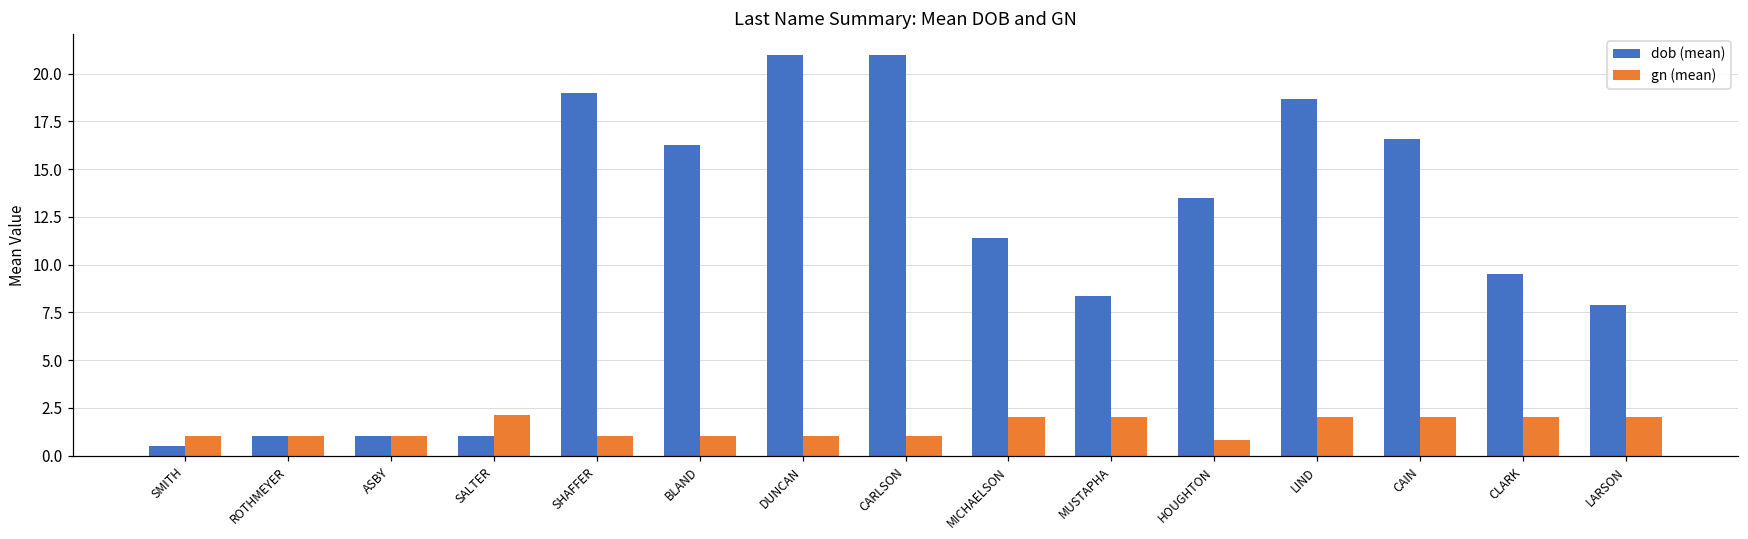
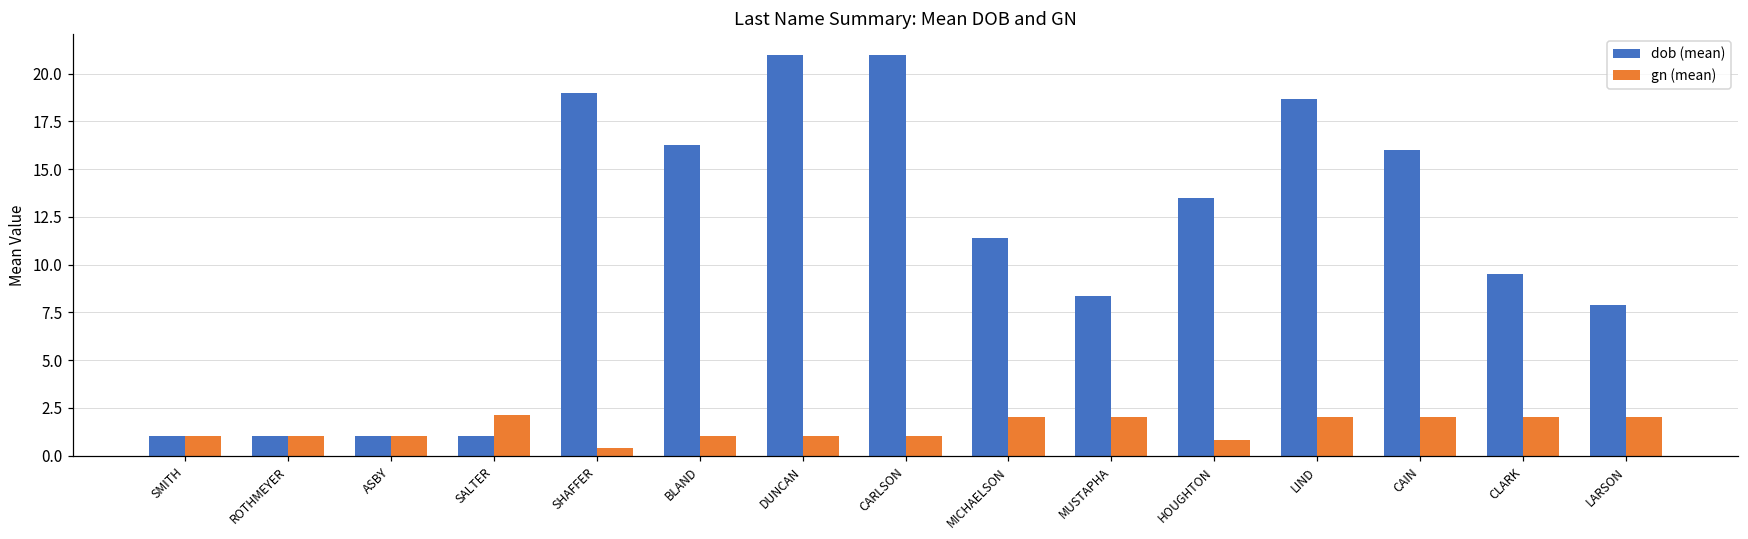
  {
    "dob (mean)": {
-     "SMITH": 0.5,
+     "SMITH": 1.0,
      "ROTHMEYER": 1.0,
      "ASBY": 1.0,
      "SALTER": 1.0,
      "SHAFFER": 19.0,
      "BLAND": 16.3,
      "DUNCAN": 21.0,
      "CARLSON": 21.0,
      "MICHAELSON": 11.4,
      "MUSTAPHA": 8.3,
      "HOUGHTON": 13.5,
      "LIND": 18.7,
-     "CAIN": 16.6,
+     "CAIN": 16.0,
      "CLARK": 9.5,
      "LARSON": 7.9
    },
    "gn (mean)": {
      "SMITH": 1.0,
      "ROTHMEYER": 1.0,
      "ASBY": 1.0,
      "SALTER": 2.1,
-     "SHAFFER": 1.0,
+     "SHAFFER": 0.4,
      "BLAND": 1.0,
      "DUNCAN": 1.0,
      "CARLSON": 1.0,
      "MICHAELSON": 2.0,
      "MUSTAPHA": 2.0,
      "HOUGHTON": 0.8,
      "LIND": 2.0,
      "CAIN": 2.0,
      "CLARK": 2.0,
      "LARSON": 2.0
    }
  }
